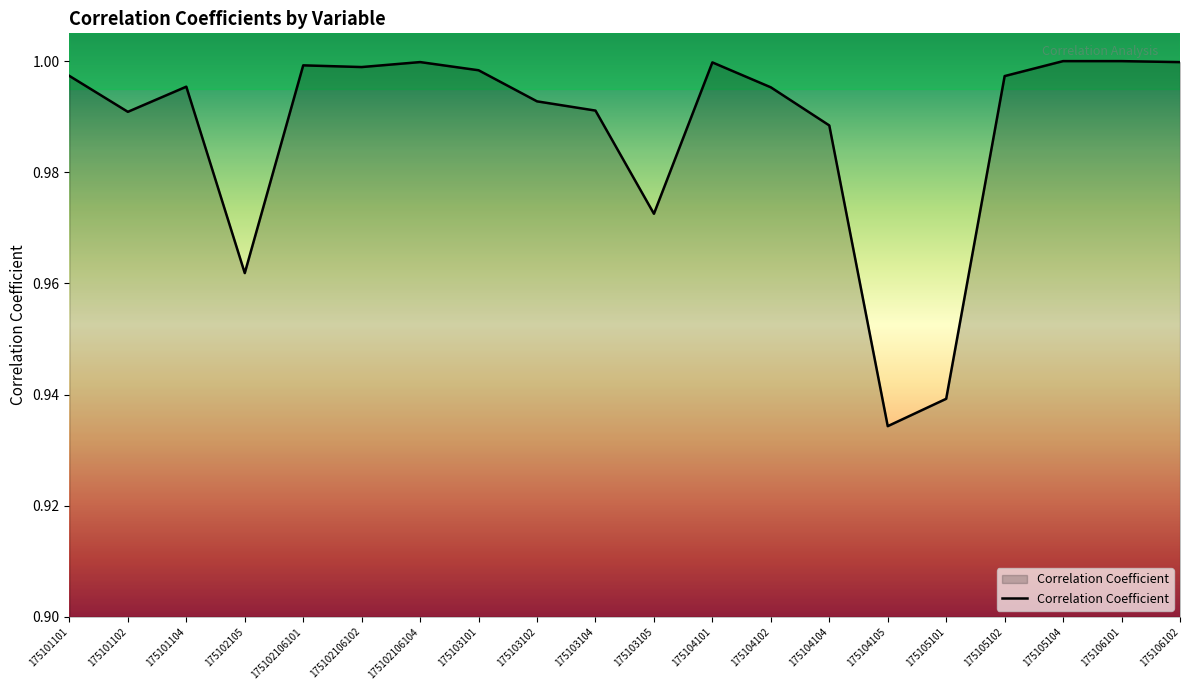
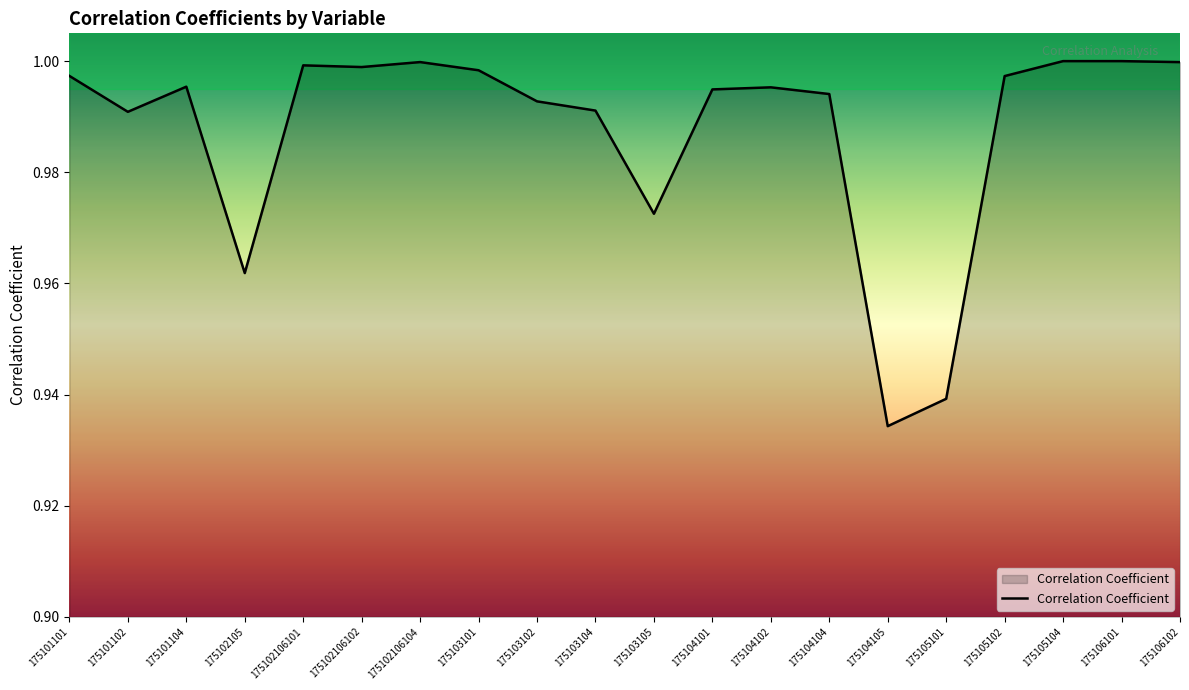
  {
    "175101101": 0.997,
    "175101102": 0.991,
    "175101104": 0.995,
    "175102105": 0.962,
    "175102106101": 0.999,
    "175102106102": 0.999,
    "175102106104": 1.000,
    "175103101": 0.998,
    "175103102": 0.993,
    "175103104": 0.991,
    "175103105": 0.973,
-   "175104101": 1.000,
+   "175104101": 0.995,
    "175104102": 0.995,
-   "175104104": 0.988,
+   "175104104": 0.994,
    "175104105": 0.934,
    "175105101": 0.939,
    "175105102": 0.997,
    "175105104": 1.000,
    "175106101": 1.000,
    "175106102": 1.000
  }
